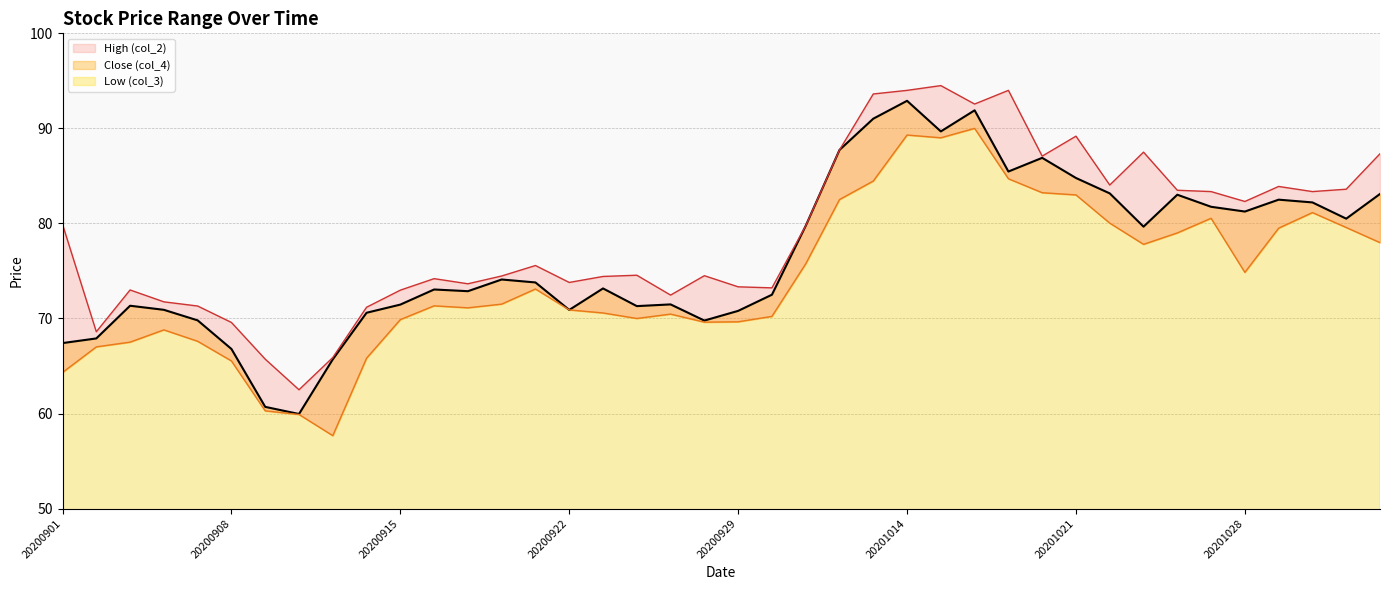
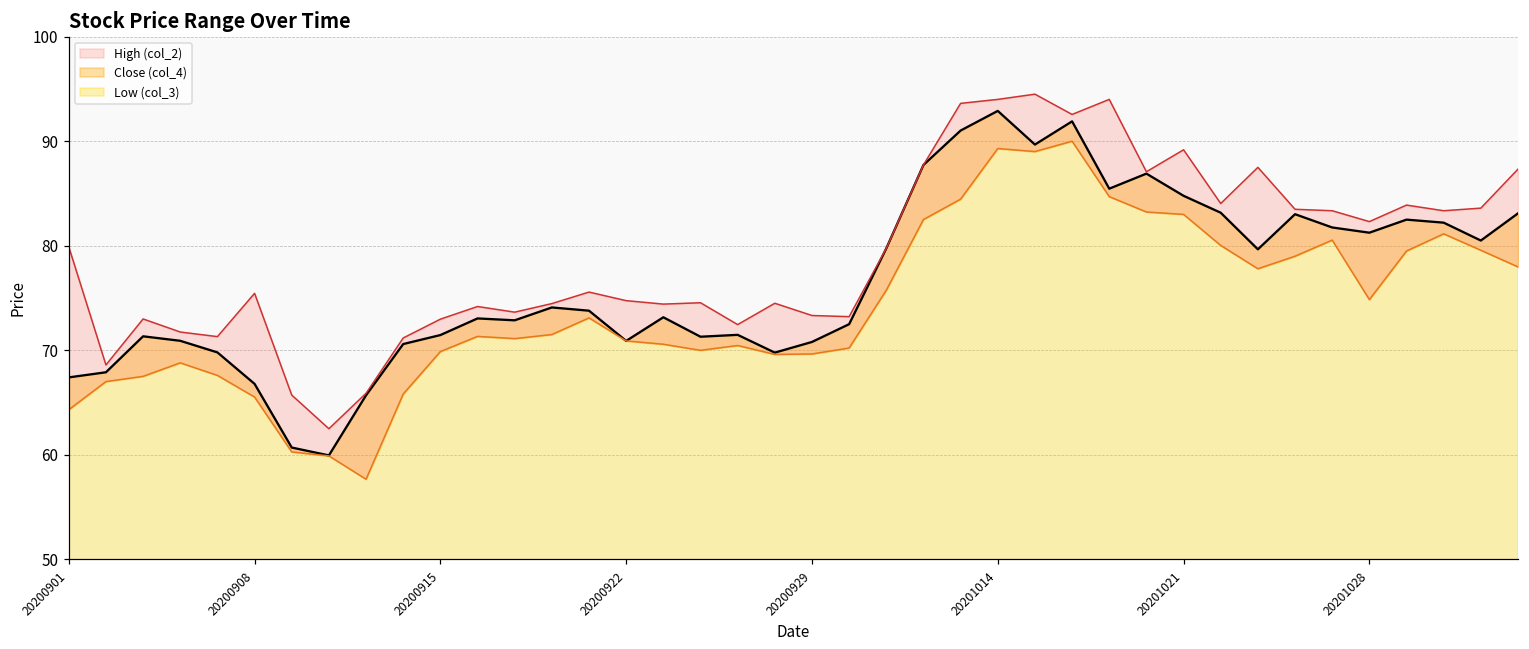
  {
    "High (col_2)": {
      "20200901": 80,
-     "20200908": 70,
+     "20200908": 75,
      "20200915": 73,
-     "20200922": 74,
+     "20200922": 75,
      "20200929": 73,
      "20201014": 94,
      "20201021": 89,
      "20201028": 82
    }
  }
